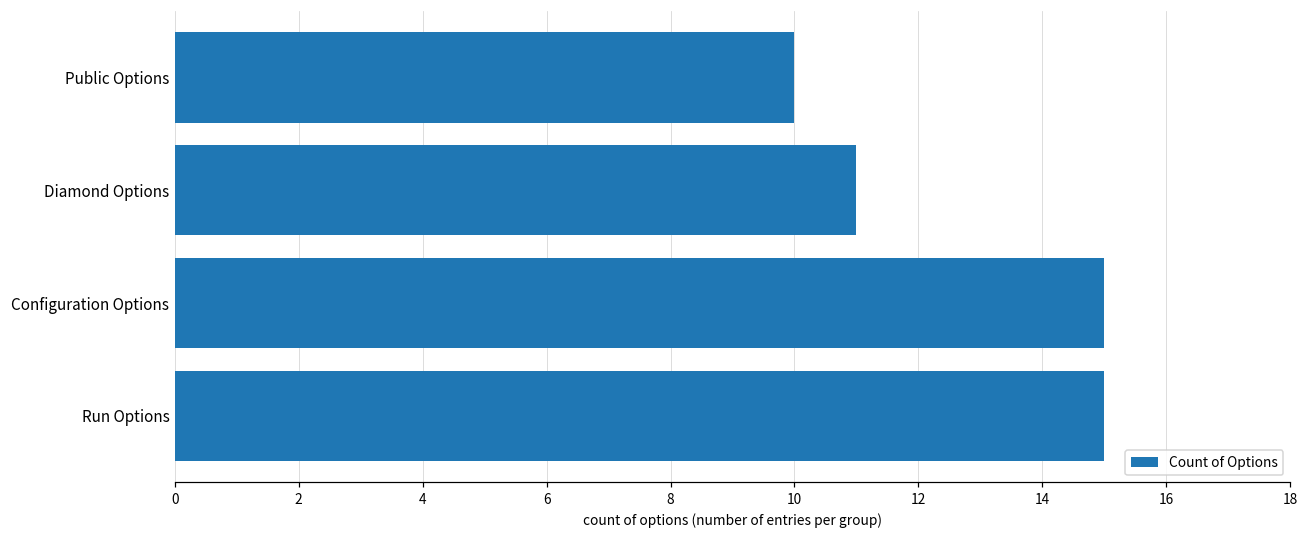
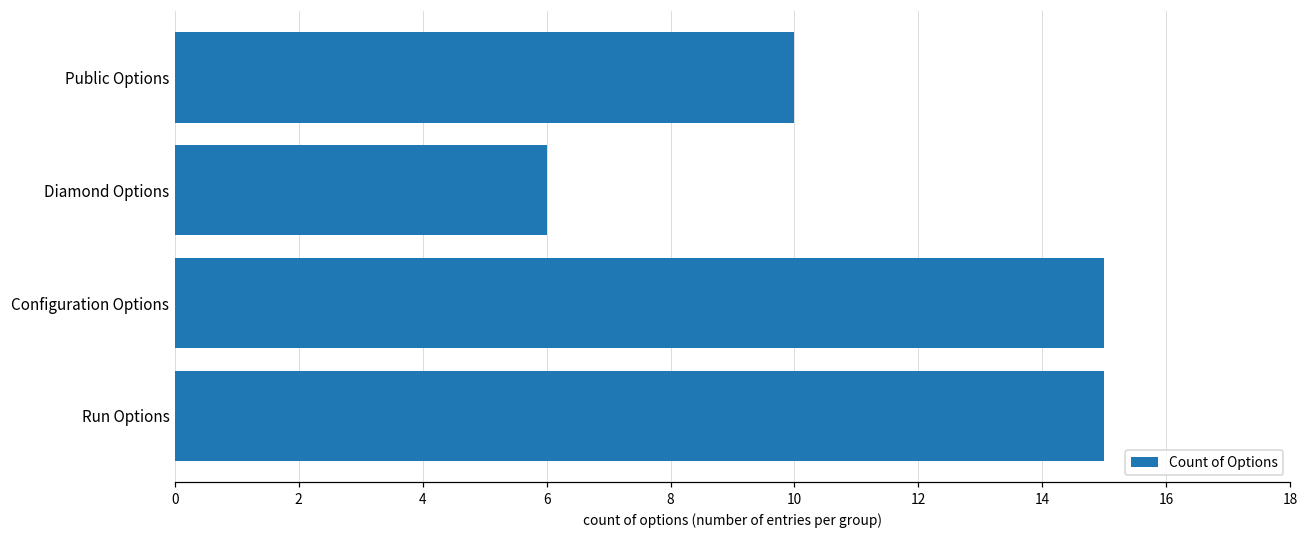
  {
    "Public Options": 10,
-   "Diamond Options": 11,
+   "Diamond Options": 6,
    "Configuration Options": 15,
    "Run Options": 15
  }
